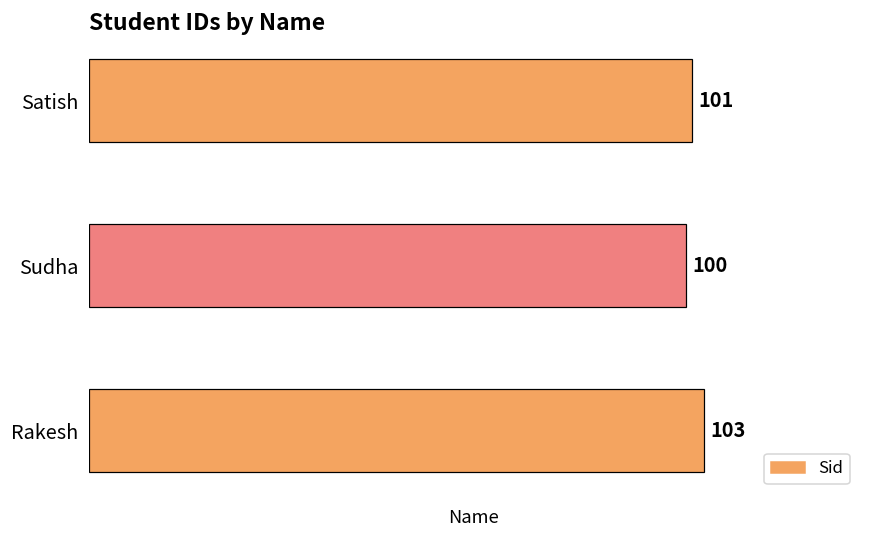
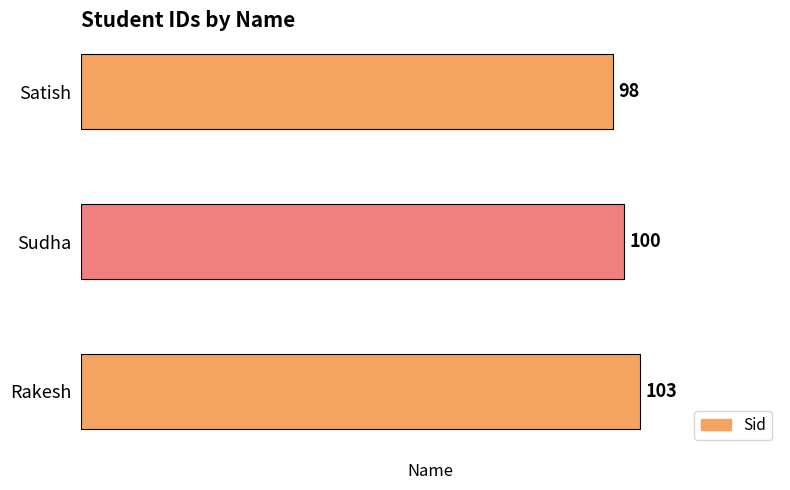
  {
-   "Satish": 101,
+   "Satish": 98,
    "Sudha": 100,
    "Rakesh": 103
  }
